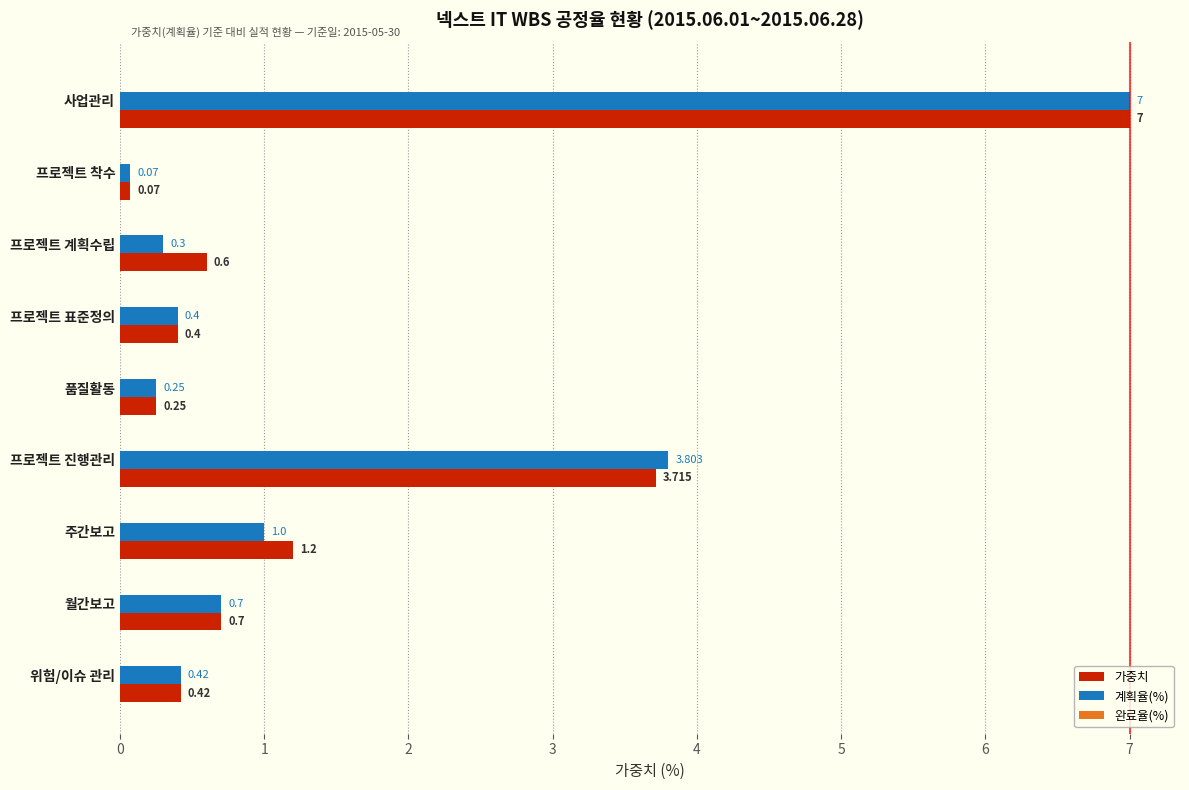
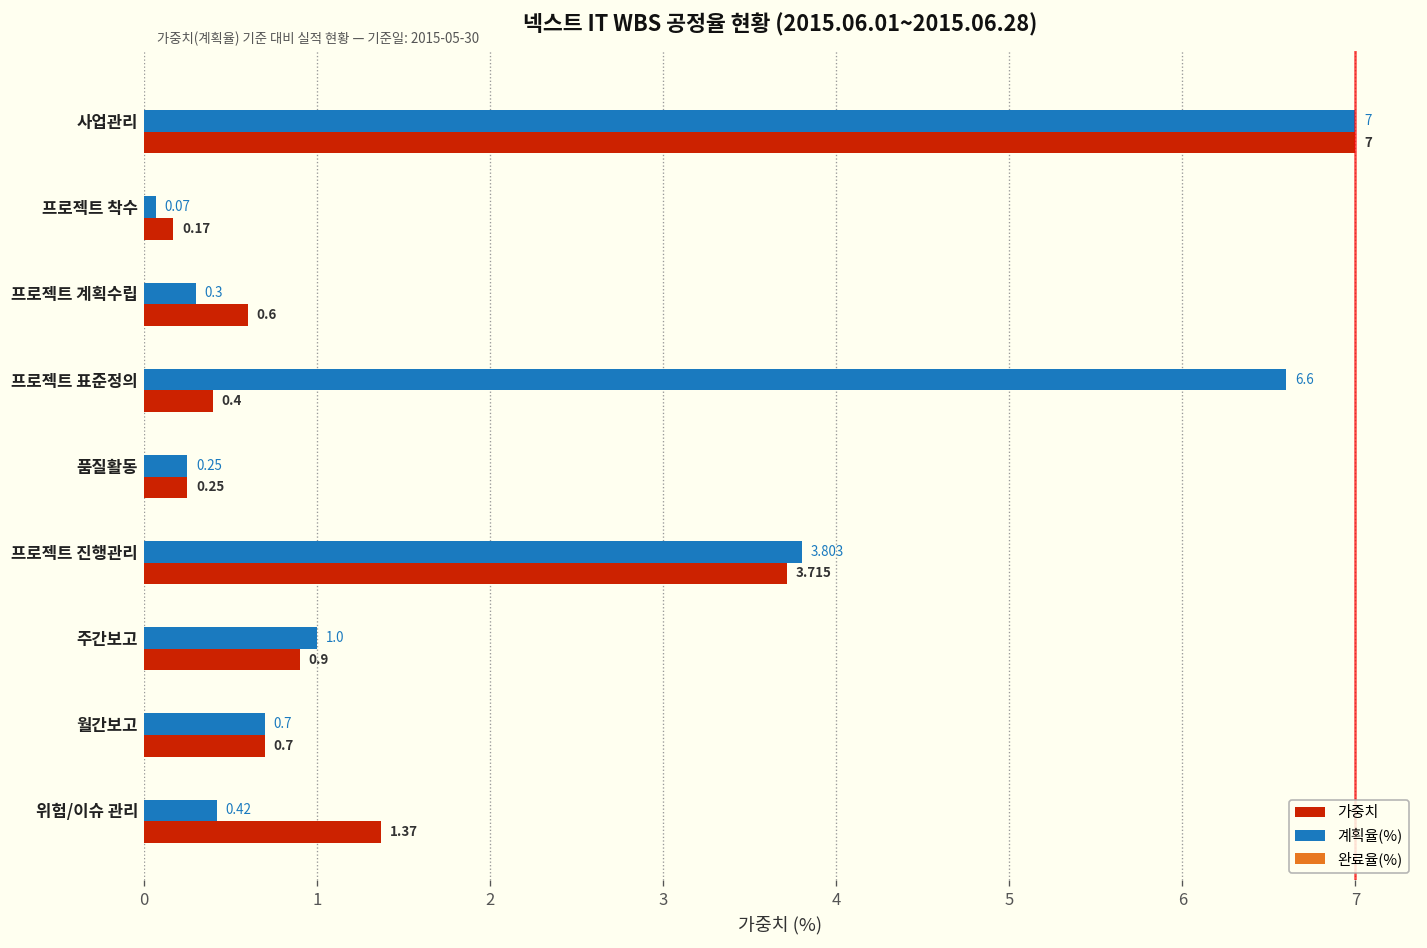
  {
    "가중치": {
      "사업관리": 7,
-     "프로젝트 착수": 0.07,
+     "프로젝트 착수": 0.17,
      "프로젝트 계획수립": 0.6,
      "프로젝트 표준정의": 0.4,
      "품질활동": 0.25,
      "프로젝트 진행관리": 3.715,
-     "주간보고": 1.2,
+     "주간보고": 0.9,
      "월간보고": 0.7,
-     "위험/이슈 관리": 0.42
+     "위험/이슈 관리": 1.37
    },
    "계획율(%)": {
      "사업관리": 7,
      "프로젝트 착수": 0.07,
      "프로젝트 계획수립": 0.3,
-     "프로젝트 표준정의": 0.4,
+     "프로젝트 표준정의": 6.6,
      "품질활동": 0.25,
      "프로젝트 진행관리": 3.803,
      "주간보고": 1.0,
      "월간보고": 0.7,
      "위험/이슈 관리": 0.42
    },
    "완료율(%)": {
      "사업관리": 0.00,
      "프로젝트 착수": 0.00,
      "프로젝트 계획수립": 0.00,
      "프로젝트 표준정의": 0.00,
      "품질활동": 0.00,
      "프로젝트 진행관리": 0.00,
      "주간보고": 0.00,
      "월간보고": 0.00,
      "위험/이슈 관리": 0.00
    }
  }
